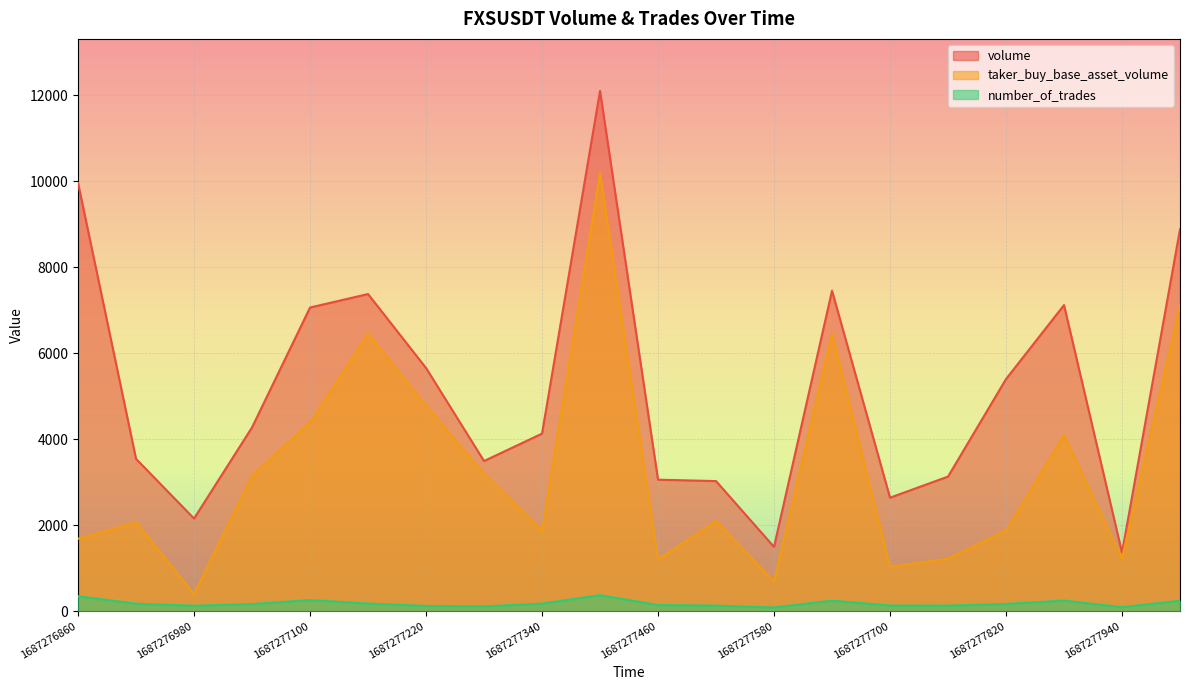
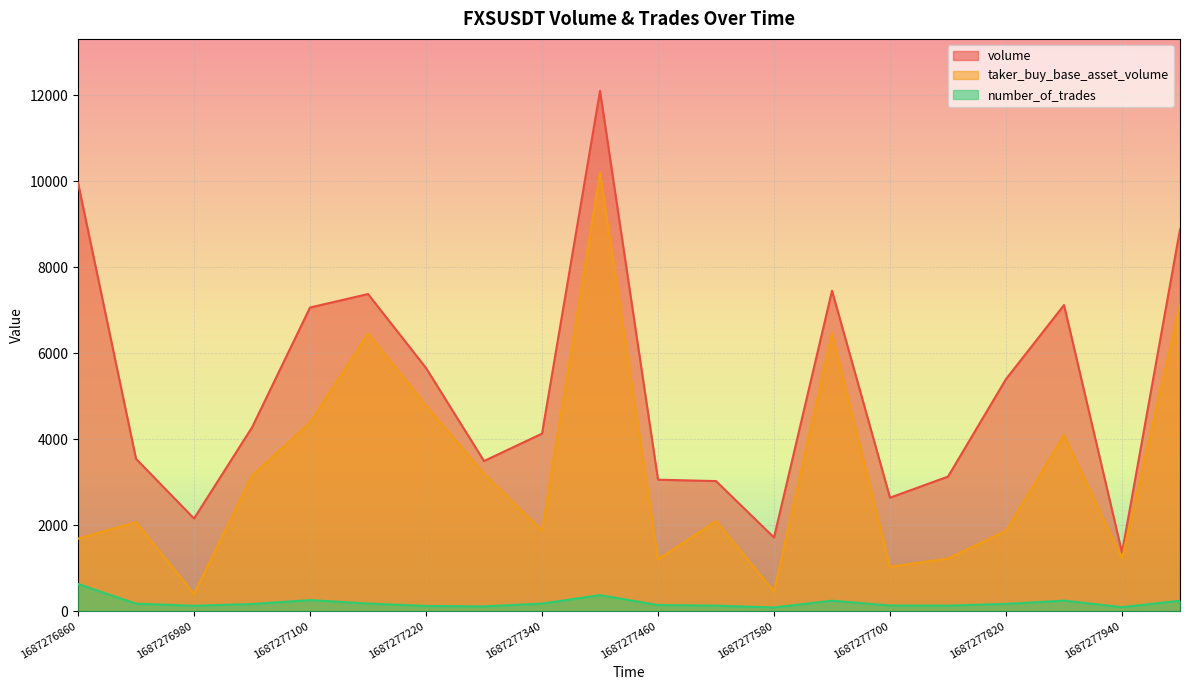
  {
    "volume": {
      "1687276860": 10000,
      "1687276980": 2200,
      "1687277100": 7100,
      "1687277220": 5700,
      "1687277340": 4100,
      "1687277460": 3100,
-     "1687277580": 1500,
+     "1687277580": 1700,
      "1687277700": 2600,
      "1687277820": 5400,
      "1687277940": 1400
    },
    "taker_buy_base_asset_volume": {
      "1687276860": 1700,
      "1687276980": 400,
      "1687277100": 4400,
      "1687277220": 4800,
      "1687277340": 1900,
      "1687277460": 1200,
-     "1687277580": 700,
+     "1687277580": 500,
      "1687277700": 1000,
      "1687277820": 1900,
      "1687277940": 1200
    },
    "number_of_trades": {
-     "1687276860": 300,
+     "1687276860": 600,
      "1687276980": 100,
      "1687277100": 300,
      "1687277220": 100,
      "1687277340": 200,
      "1687277460": 100,
      "1687277580": 100,
      "1687277700": 100,
      "1687277820": 200,
      "1687277940": 100
    }
  }
